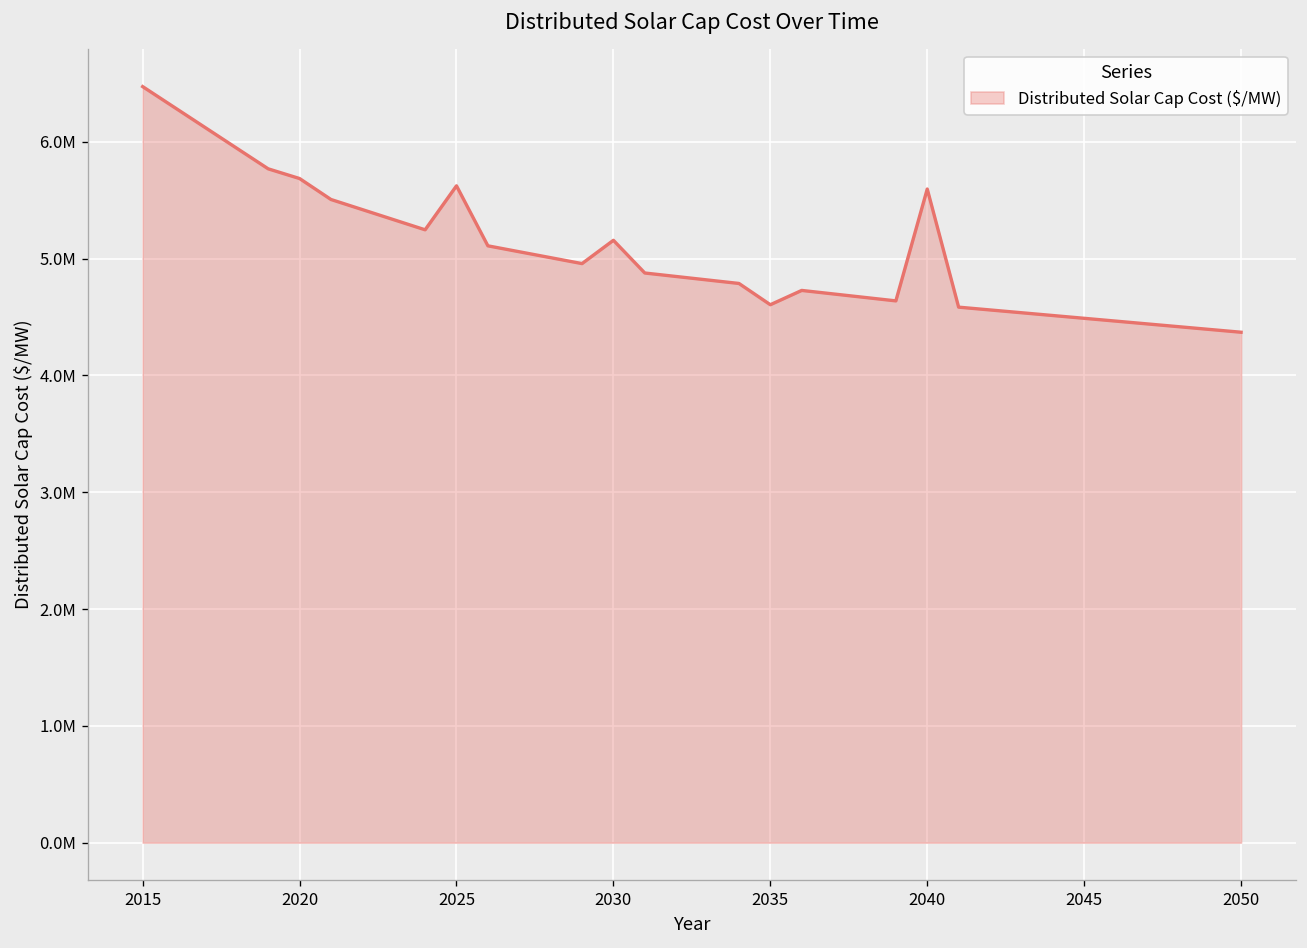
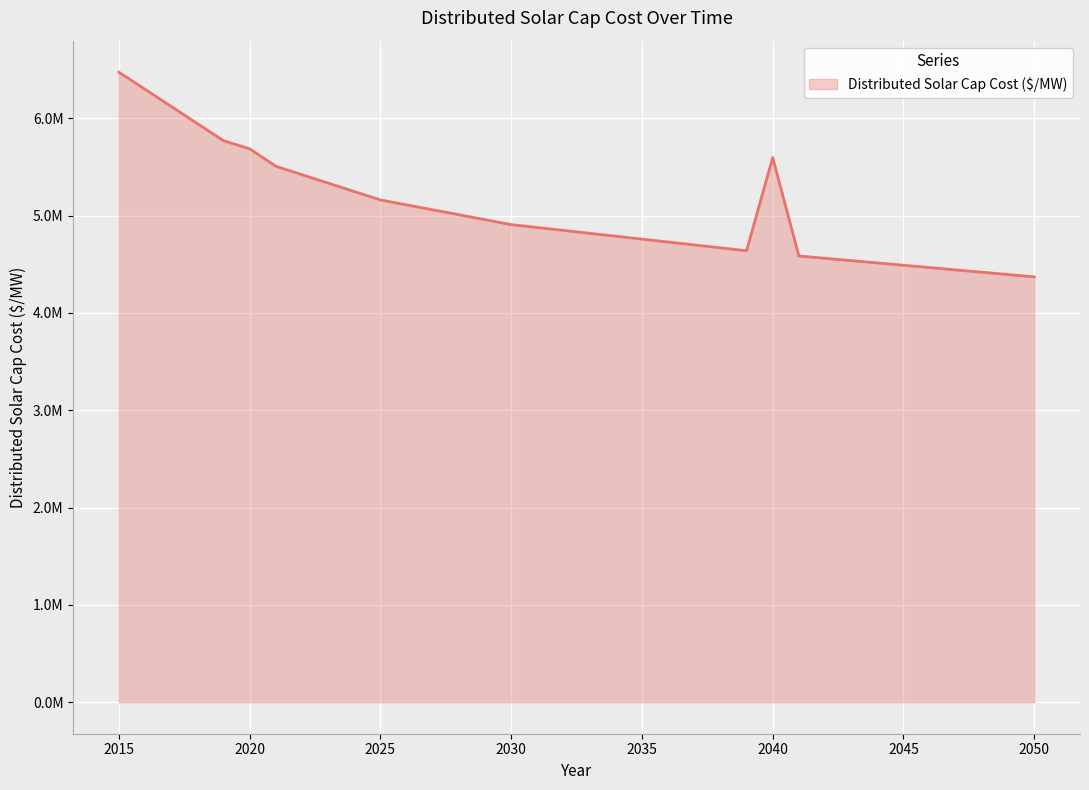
  {
    "2015": 6500000,
    "2020": 5700000,
-   "2025": 5600000,
-   "2030": 5200000,
-   "2035": 4600000,
+   "2025": 5200000,
+   "2030": 4900000,
+   "2035": 4800000,
    "2040": 5600000,
    "2045": 4500000,
    "2050": 4400000
  }
